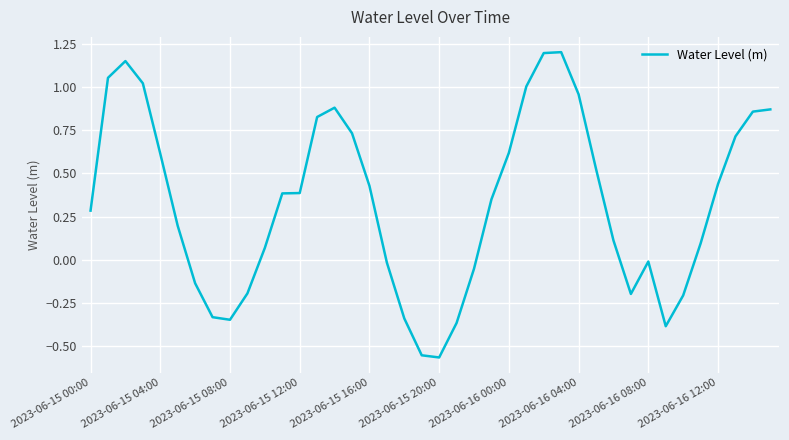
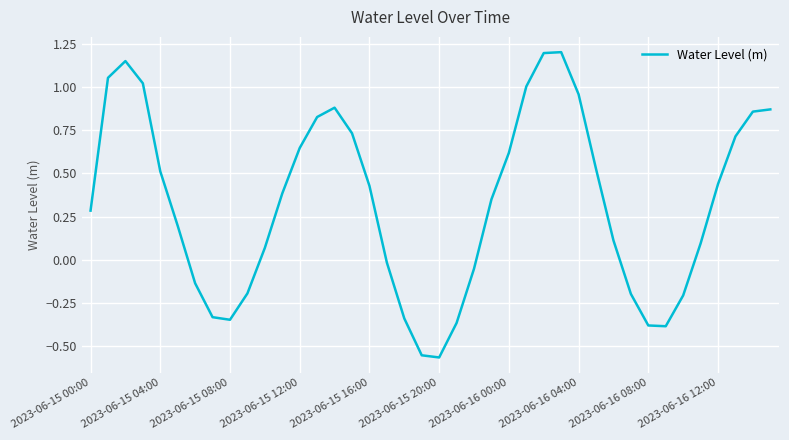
  {
    "2023-06-15 00:00": 0.28,
-   "2023-06-15 04:00": 0.61,
+   "2023-06-15 04:00": 0.51,
    "2023-06-15 08:00": -0.35,
-   "2023-06-15 12:00": 0.39,
+   "2023-06-15 12:00": 0.65,
    "2023-06-15 16:00": 0.43,
    "2023-06-15 20:00": -0.57,
    "2023-06-16 00:00": 0.62,
    "2023-06-16 04:00": 0.96,
-   "2023-06-16 08:00": -0.01,
+   "2023-06-16 08:00": -0.38,
    "2023-06-16 12:00": 0.44
  }
